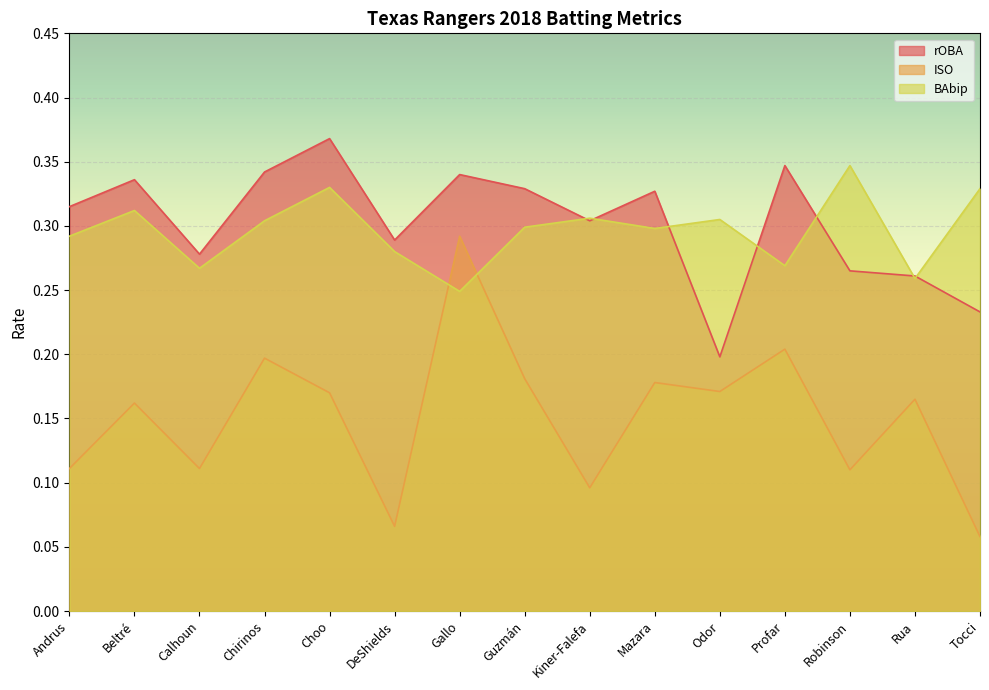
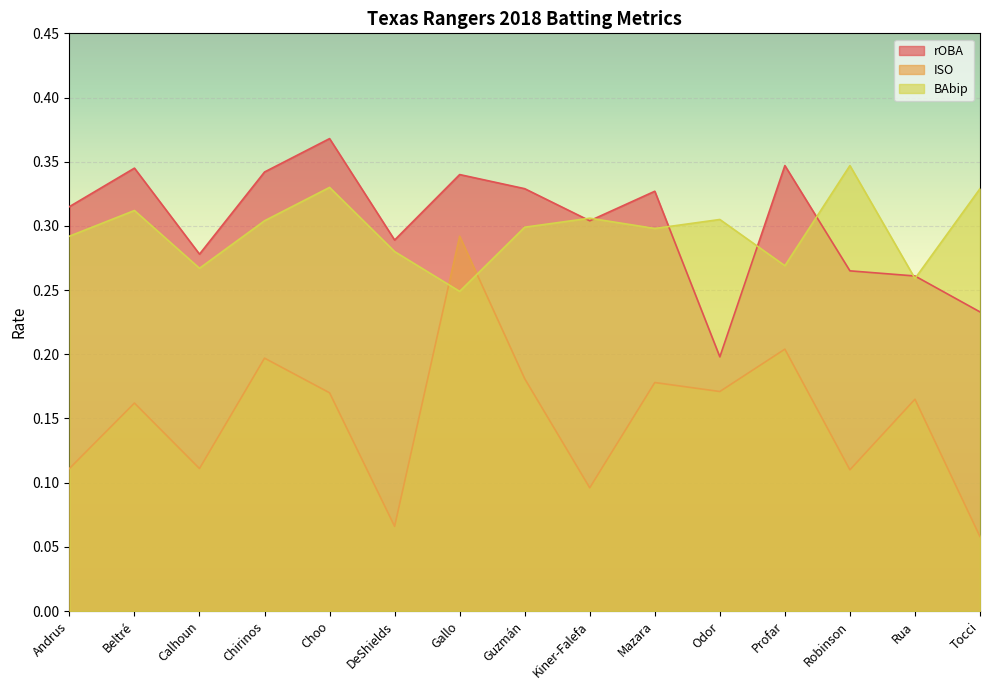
  {
    "rOBA": {
      "Andrus": 0.315,
-     "Beltré": 0.336,
+     "Beltré": 0.345,
      "Calhoun": 0.278,
      "Chirinos": 0.342,
      "Choo": 0.368,
      "DeShields": 0.289,
      "Gallo": 0.340,
      "Guzmán": 0.329,
      "Kiner-Falefa": 0.304,
      "Mazara": 0.327,
      "Odor": 0.198,
      "Profar": 0.347,
      "Robinson": 0.265,
      "Tocci": 0.233
    }
  }
